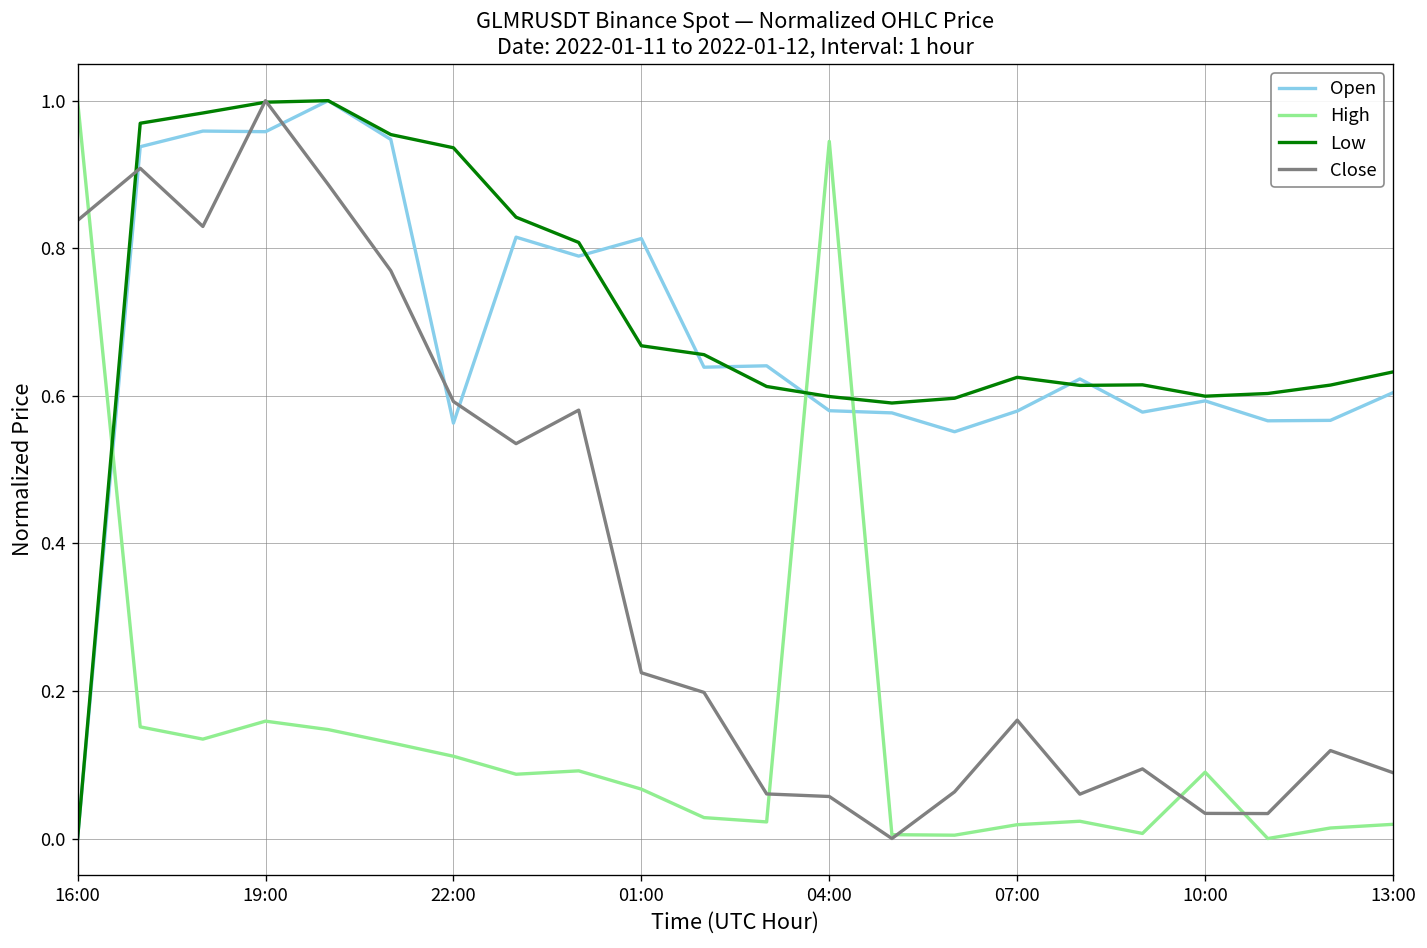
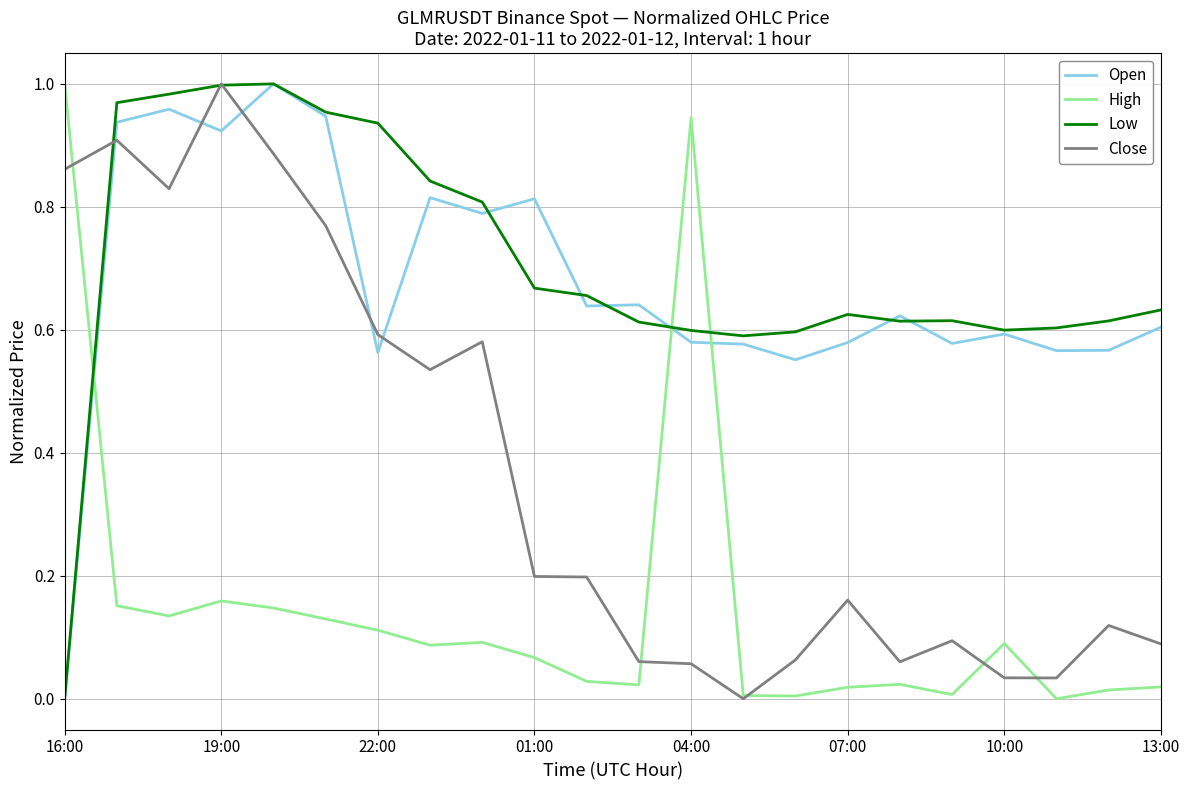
  {
    "Open": {
-     "19:00": 0.96,
+     "19:00": 0.92,
      "22:00": 0.56,
      "01:00": 0.81,
      "04:00": 0.58,
      "07:00": 0.58,
      "10:00": 0.59,
      "13:00": 0.60
    },
    "High": {
      "16:00": 1.00,
      "19:00": 0.16,
      "22:00": 0.11,
      "01:00": 0.07,
      "04:00": 0.94,
      "07:00": 0.02,
      "10:00": 0.09,
      "13:00": 0.02
    },
    "Low": {
      "22:00": 0.94,
      "01:00": 0.67,
      "04:00": 0.60,
      "07:00": 0.63,
      "10:00": 0.60,
      "13:00": 0.63
    },
    "Close": {
-     "16:00": 0.84,
+     "16:00": 0.86,
      "22:00": 0.59,
-     "01:00": 0.22,
+     "01:00": 0.20,
      "04:00": 0.06,
      "07:00": 0.16,
      "10:00": 0.03,
      "13:00": 0.09
    }
  }
